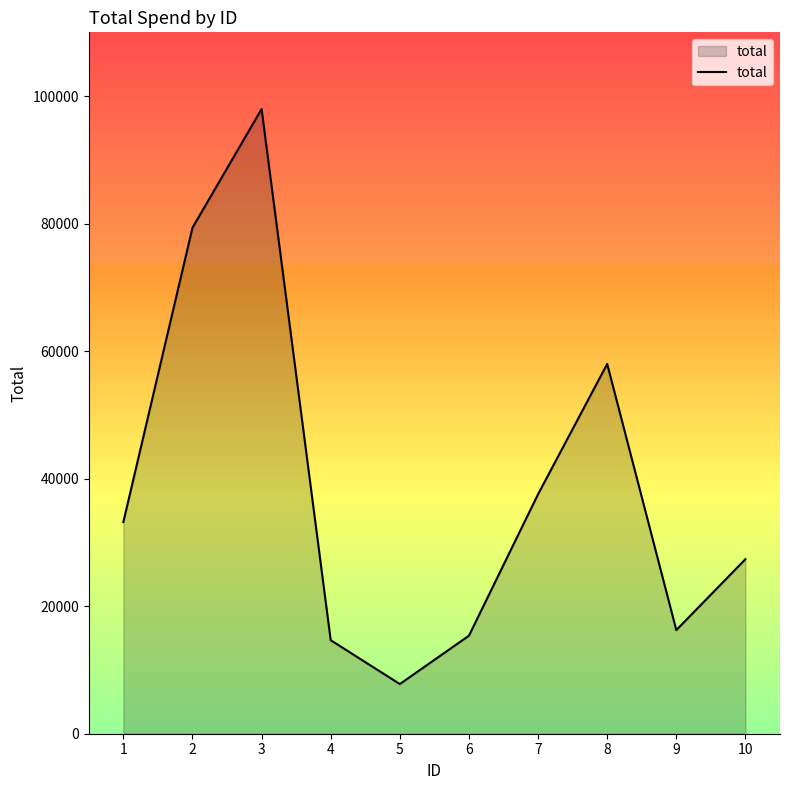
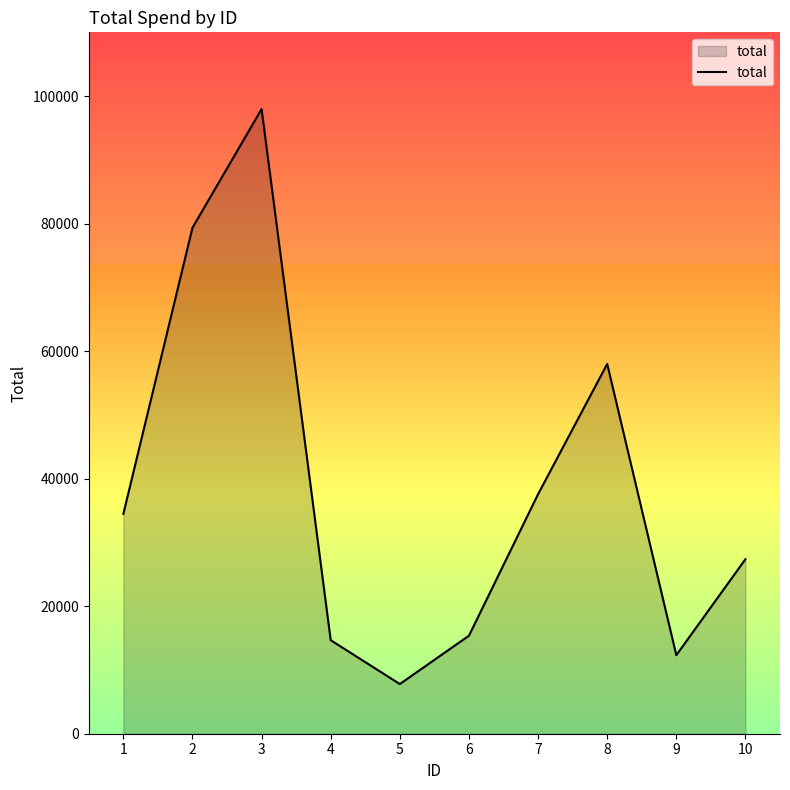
  {
-   "1": 33000,
+   "1": 34000,
    "2": 79000,
    "3": 98000,
    "4": 15000,
    "5": 8000,
    "6": 15000,
    "7": 38000,
    "8": 58000,
-   "9": 16000,
+   "9": 12000,
    "10": 27000
  }
